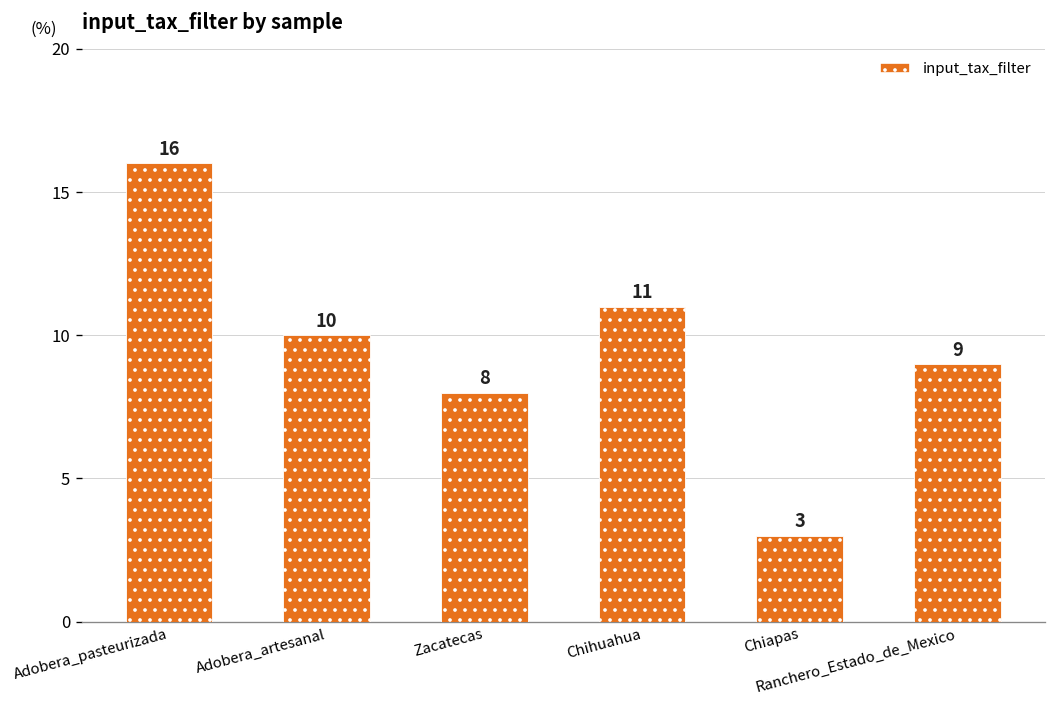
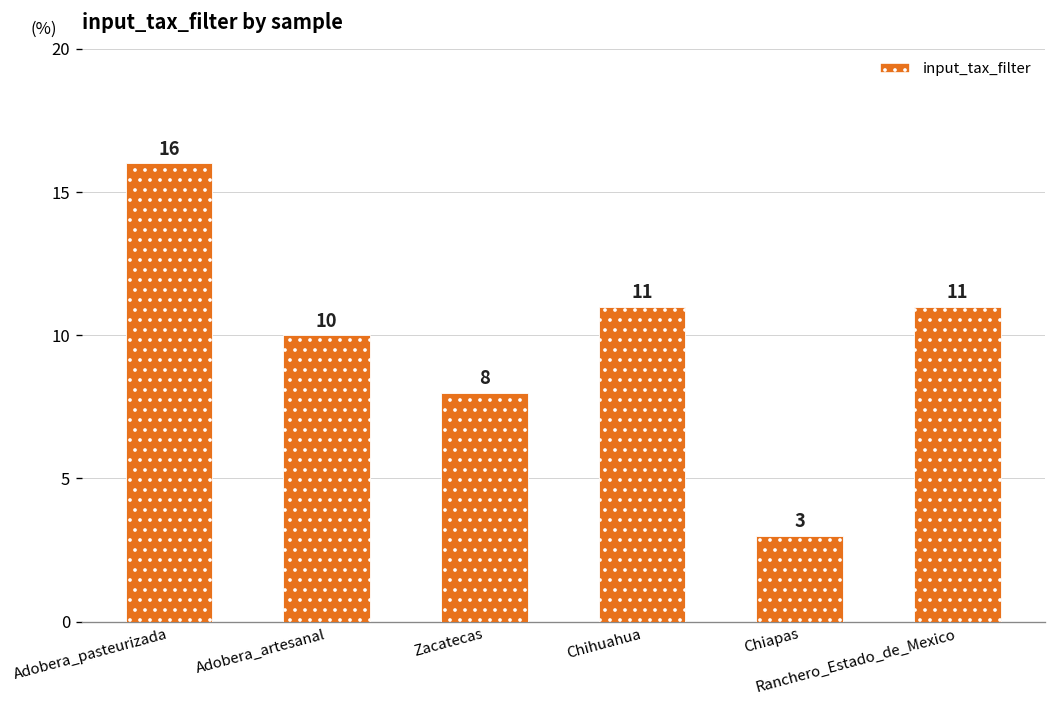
  {
    "Adobera_pasteurizada": 16,
    "Adobera_artesanal": 10,
    "Zacatecas": 8,
    "Chihuahua": 11,
    "Chiapas": 3,
-   "Ranchero_Estado_de_Mexico": 9
+   "Ranchero_Estado_de_Mexico": 11
  }
